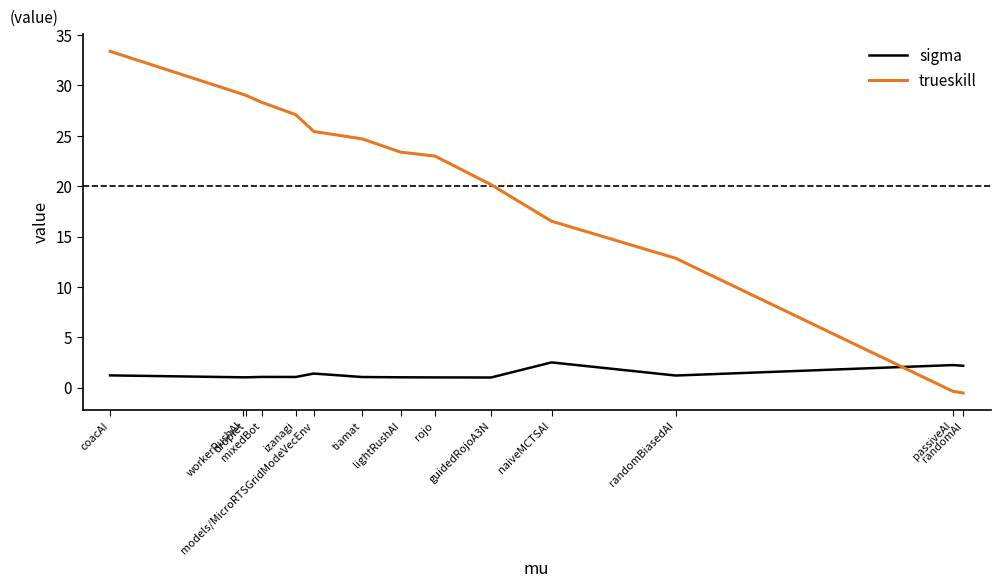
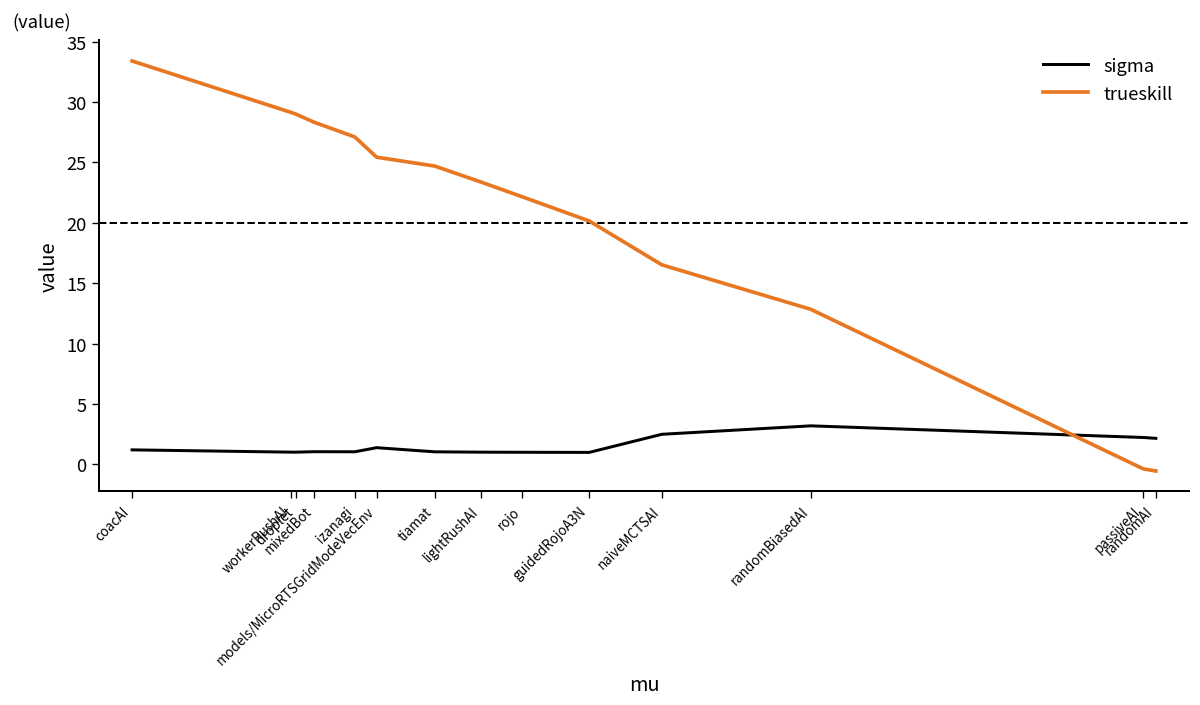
  {
    "sigma": {
      "coacAI": 1.2,
      "workerRushAI": 1.0,
      "droplet": 1.0,
      "mixedBot": 1.1,
      "izanagi": 1.0,
      "models/MicroRTSGridModeVecEnv": 1.4,
      "tiamat": 1.0,
      "lightRushAI": 1.0,
      "rojo": 1.0,
      "guidedRojoA3N": 1.0,
      "naiveMCTSAI": 2.5,
-     "randomBiasedAI": 1.2,
+     "randomBiasedAI": 3.2,
      "passiveAI": 2.2,
      "randomAI": 2.2
    },
    "trueskill": {
      "coacAI": 33.4,
      "workerRushAI": 29.1,
      "droplet": 29.0,
      "mixedBot": 28.3,
      "izanagi": 27.1,
      "models/MicroRTSGridModeVecEnv": 25.4,
      "tiamat": 24.7,
      "lightRushAI": 23.4,
-     "rojo": 23.0,
+     "rojo": 22.2,
      "guidedRojoA3N": 20.2,
      "naiveMCTSAI": 16.5,
      "randomBiasedAI": 12.8,
      "passiveAI": -0.4,
      "randomAI": -0.5
    }
  }
